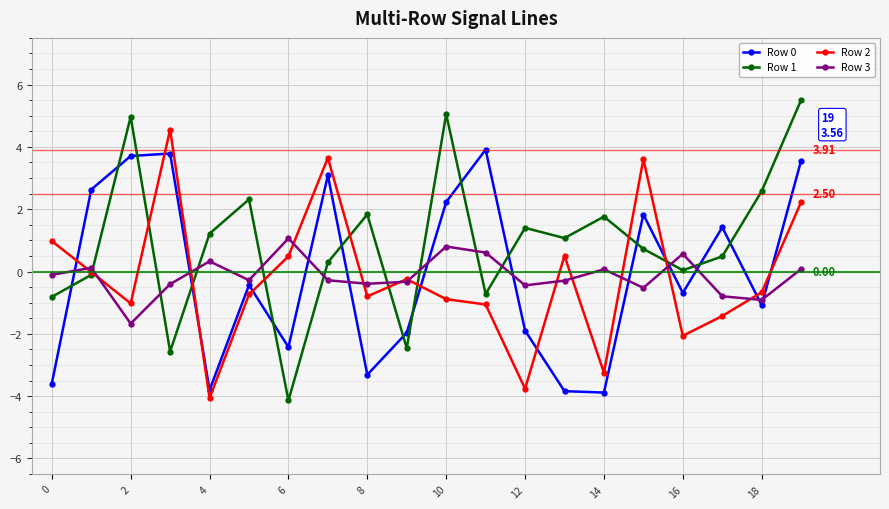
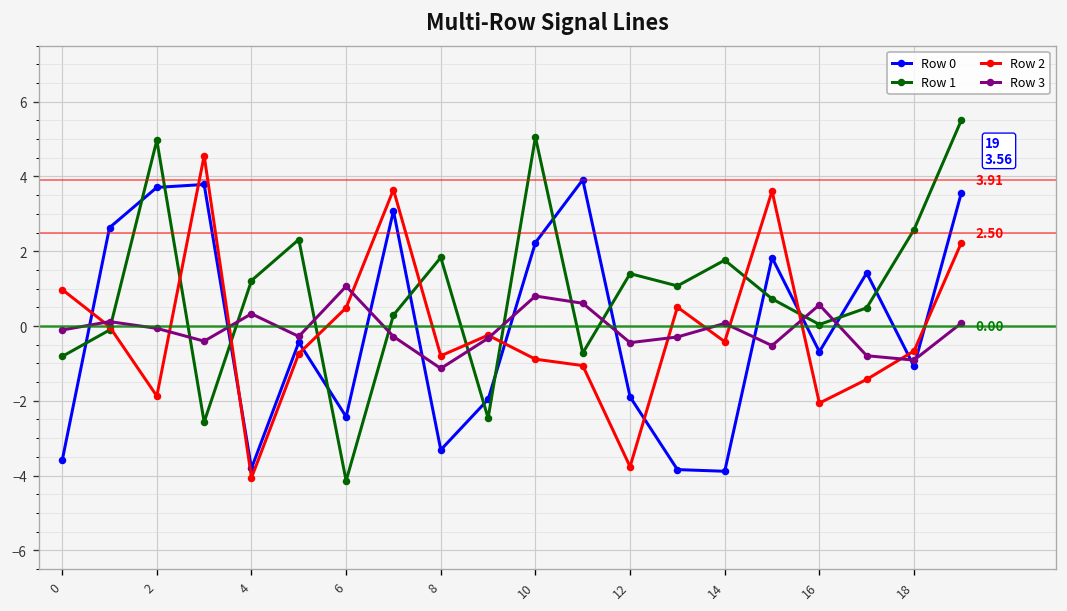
  {
    "Row 0": {
      "0": -3.6,
      "2": 3.7,
      "4": -3.8,
      "6": -2.4,
      "8": -3.3,
      "10": 2.2,
      "12": -1.9,
      "14": -3.9,
      "16": -0.7,
      "18": -1.1
    },
    "Row 1": {
      "0": -0.8,
      "2": 5.0,
      "4": 1.2,
      "6": -4.1,
      "8": 1.8,
      "10": 5.1,
      "12": 1.4,
      "14": 1.8,
      "16": 0.0,
      "18": 2.6
    },
    "Row 2": {
      "0": 1.0,
-     "2": -1.0,
+     "2": -1.9,
      "4": -4.1,
      "6": 0.5,
      "8": -0.8,
      "10": -0.9,
      "12": -3.8,
-     "14": -3.2,
+     "14": -0.4,
      "16": -2.1,
      "18": -0.7
    },
    "Row 3": {
      "0": -0.1,
-     "2": -1.7,
+     "2": -0.1,
      "4": 0.3,
      "6": 1.1,
-     "8": -0.4,
+     "8": -1.1,
      "10": 0.8,
      "12": -0.4,
      "14": 0.1,
      "16": 0.6,
      "18": -0.9
    }
  }
